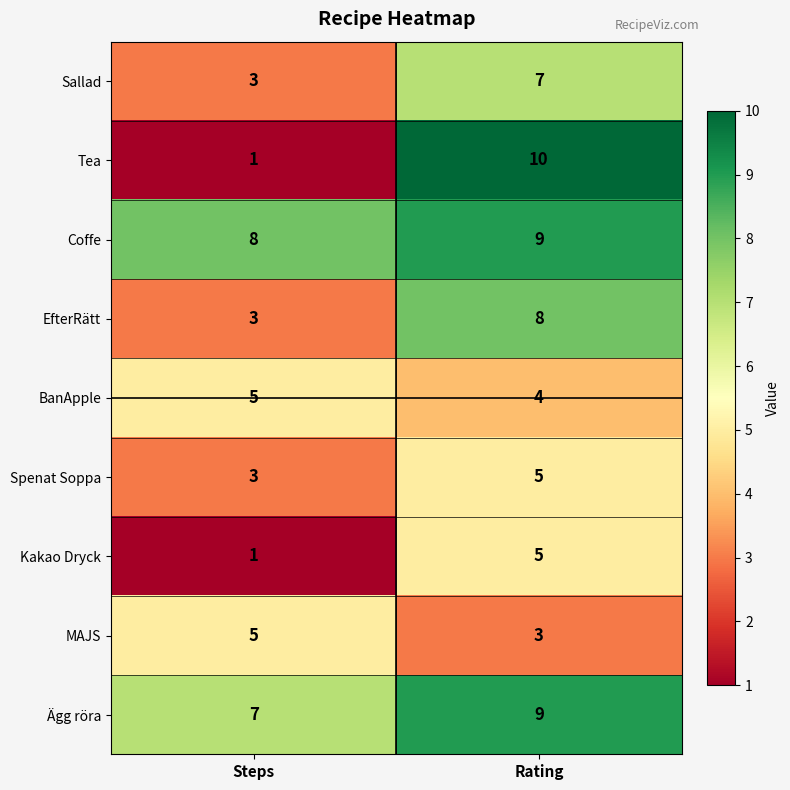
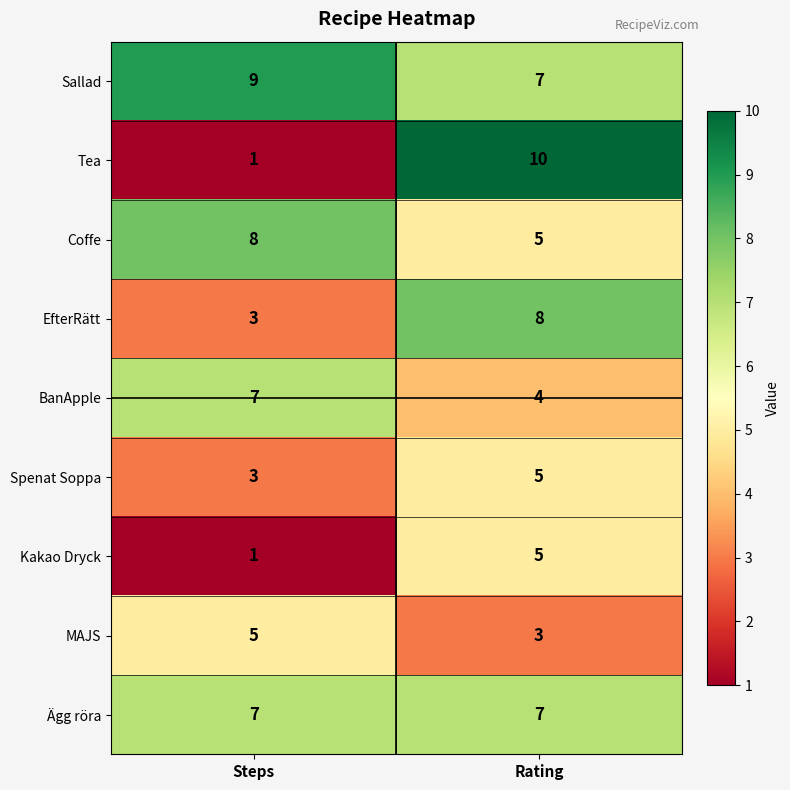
  {
    "Sallad": {
-     "Steps": 3,
+     "Steps": 9,
      "Rating": 7
    },
    "Tea": {
      "Steps": 1,
      "Rating": 10
    },
    "Coffe": {
      "Steps": 8,
-     "Rating": 9
+     "Rating": 5
    },
    "EfterRätt": {
      "Steps": 3,
      "Rating": 8
    },
    "BanApple": {
-     "Steps": 5,
+     "Steps": 7,
      "Rating": 4
    },
    "Spenat Soppa": {
      "Steps": 3,
      "Rating": 5
    },
    "Kakao Dryck": {
      "Steps": 1,
      "Rating": 5
    },
    "MAJS": {
      "Steps": 5,
      "Rating": 3
    },
    "Ägg röra": {
      "Steps": 7,
-     "Rating": 9
+     "Rating": 7
    }
  }
